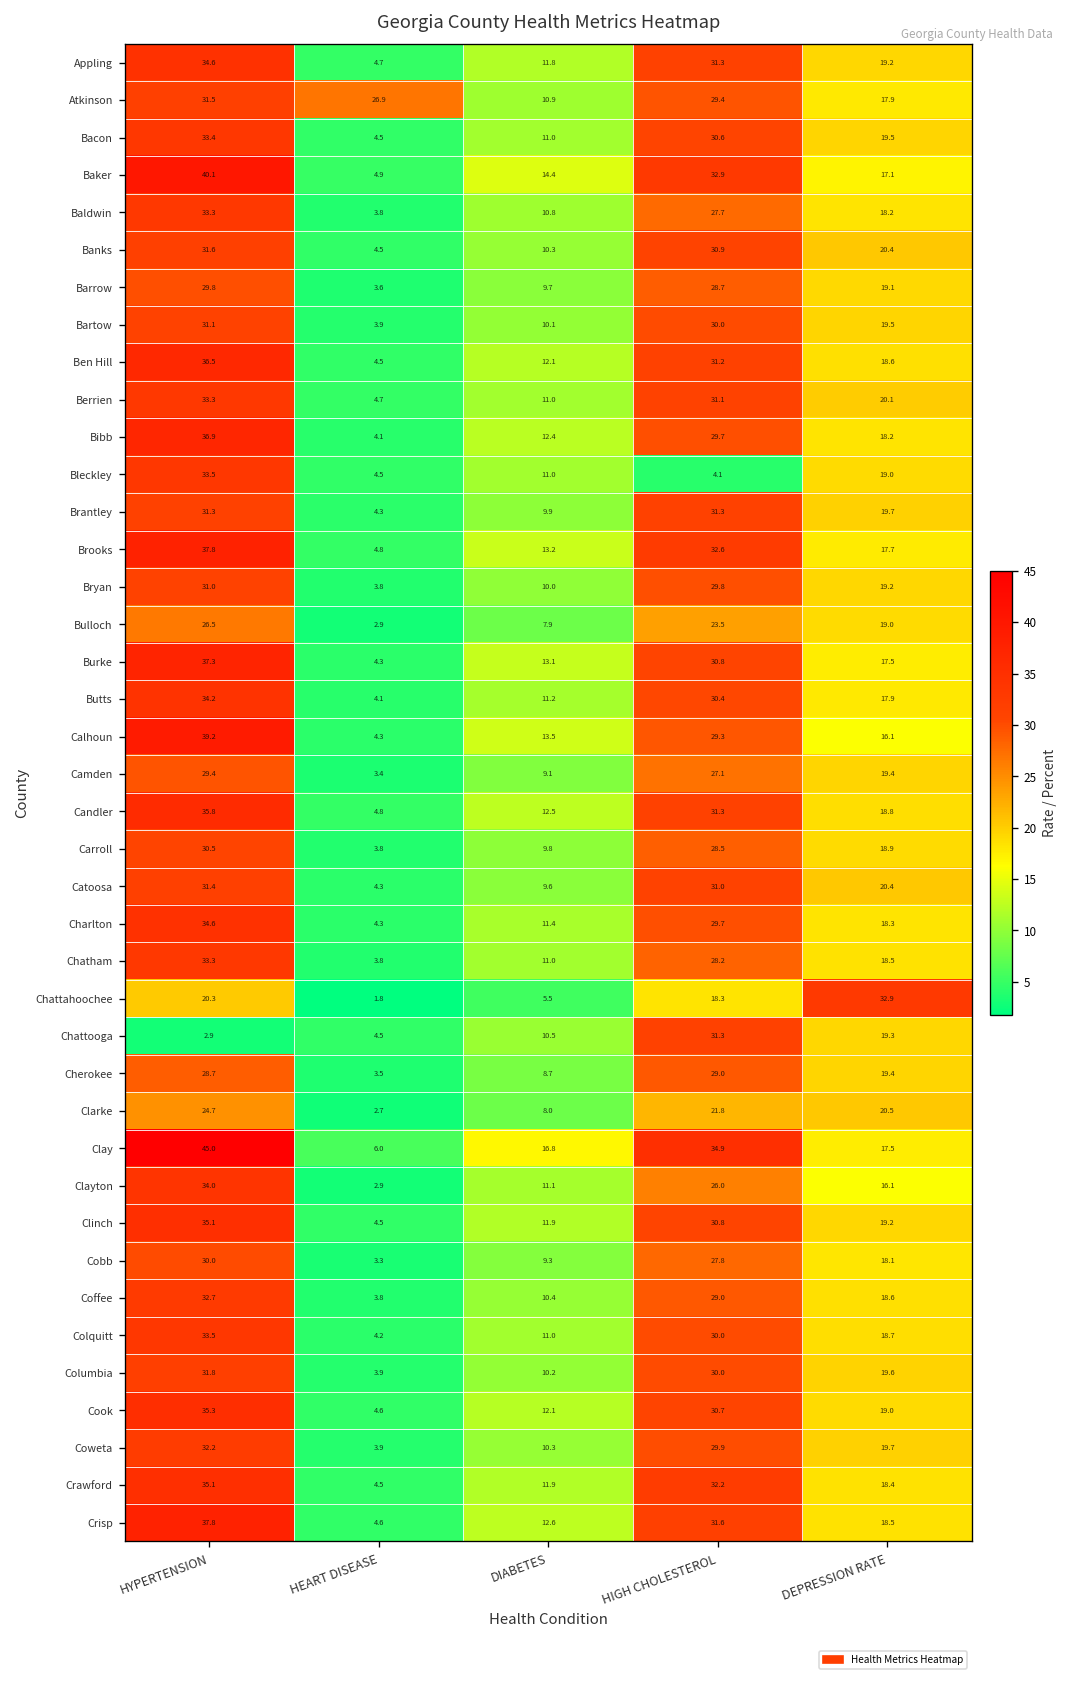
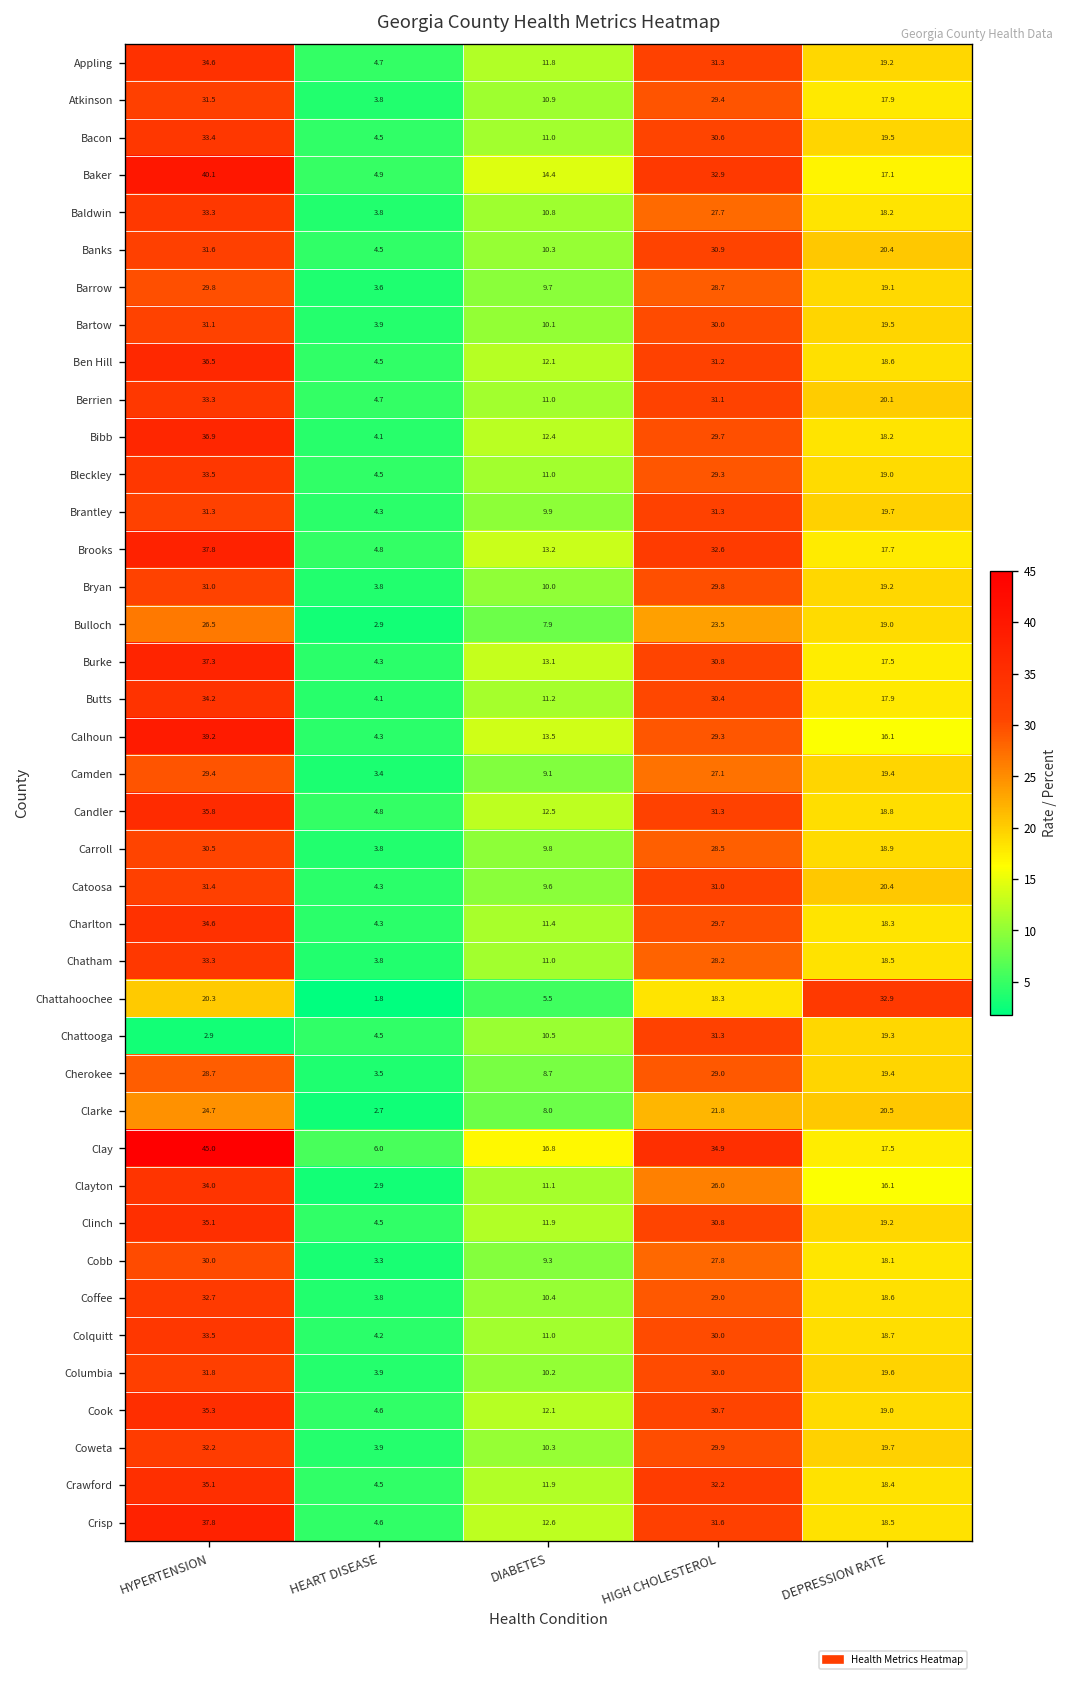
  {
    "Appling": {
      "HYPERTENSION": 34.6,
      "HEART DISEASE": 4.7,
      "DIABETES": 11.8,
      "HIGH CHOLESTEROL": 31.3,
      "DEPRESSION RATE": 19.2
    },
    "Atkinson": {
      "HYPERTENSION": 31.5,
-     "HEART DISEASE": 26.9,
+     "HEART DISEASE": 3.8,
      "DIABETES": 10.9,
      "HIGH CHOLESTEROL": 29.4,
      "DEPRESSION RATE": 17.9
    },
    "Bacon": {
      "HYPERTENSION": 33.4,
      "HEART DISEASE": 4.5,
      "DIABETES": 11.0,
      "HIGH CHOLESTEROL": 30.6,
      "DEPRESSION RATE": 19.5
    },
    "Baker": {
      "HYPERTENSION": 40.1,
      "HEART DISEASE": 4.9,
      "DIABETES": 14.4,
      "HIGH CHOLESTEROL": 32.9,
      "DEPRESSION RATE": 17.1
    },
    "Baldwin": {
      "HYPERTENSION": 33.3,
      "HEART DISEASE": 3.8,
      "DIABETES": 10.8,
      "HIGH CHOLESTEROL": 27.7,
      "DEPRESSION RATE": 18.2
    },
    "Banks": {
      "HYPERTENSION": 31.6,
      "HEART DISEASE": 4.5,
      "DIABETES": 10.3,
      "HIGH CHOLESTEROL": 30.9,
      "DEPRESSION RATE": 20.4
    },
    "Barrow": {
      "HYPERTENSION": 29.8,
      "HEART DISEASE": 3.6,
      "DIABETES": 9.7,
      "HIGH CHOLESTEROL": 28.7,
      "DEPRESSION RATE": 19.1
    },
    "Bartow": {
      "HYPERTENSION": 31.1,
      "HEART DISEASE": 3.9,
      "DIABETES": 10.1,
      "HIGH CHOLESTEROL": 30.0,
      "DEPRESSION RATE": 19.5
    },
    "Ben Hill": {
      "HYPERTENSION": 36.5,
      "HEART DISEASE": 4.5,
      "DIABETES": 12.1,
      "HIGH CHOLESTEROL": 31.2,
      "DEPRESSION RATE": 18.6
    },
    "Berrien": {
      "HYPERTENSION": 33.3,
      "HEART DISEASE": 4.7,
      "DIABETES": 11.0,
      "HIGH CHOLESTEROL": 31.1,
      "DEPRESSION RATE": 20.1
    },
    "Bibb": {
      "HYPERTENSION": 36.9,
      "HEART DISEASE": 4.1,
      "DIABETES": 12.4,
      "HIGH CHOLESTEROL": 29.7,
      "DEPRESSION RATE": 18.2
    },
    "Bleckley": {
      "HYPERTENSION": 33.5,
      "HEART DISEASE": 4.5,
      "DIABETES": 11.0,
-     "HIGH CHOLESTEROL": 4.1,
+     "HIGH CHOLESTEROL": 29.3,
      "DEPRESSION RATE": 19.0
    },
    "Brantley": {
      "HYPERTENSION": 31.3,
      "HEART DISEASE": 4.3,
      "DIABETES": 9.9,
      "HIGH CHOLESTEROL": 31.3,
      "DEPRESSION RATE": 19.7
    },
    "Brooks": {
      "HYPERTENSION": 37.8,
      "HEART DISEASE": 4.8,
      "DIABETES": 13.2,
      "HIGH CHOLESTEROL": 32.6,
      "DEPRESSION RATE": 17.7
    },
    "Bryan": {
      "HYPERTENSION": 31.0,
      "HEART DISEASE": 3.8,
      "DIABETES": 10.0,
      "HIGH CHOLESTEROL": 29.8,
      "DEPRESSION RATE": 19.2
    },
    "Bulloch": {
      "HYPERTENSION": 26.5,
      "HEART DISEASE": 2.9,
      "DIABETES": 7.9,
      "HIGH CHOLESTEROL": 23.5,
      "DEPRESSION RATE": 19.0
    },
    "Burke": {
      "HYPERTENSION": 37.3,
      "HEART DISEASE": 4.3,
      "DIABETES": 13.1,
      "HIGH CHOLESTEROL": 30.8,
      "DEPRESSION RATE": 17.5
    },
    "Butts": {
      "HYPERTENSION": 34.2,
      "HEART DISEASE": 4.1,
      "DIABETES": 11.2,
      "HIGH CHOLESTEROL": 30.4,
      "DEPRESSION RATE": 17.9
    },
    "Calhoun": {
      "HYPERTENSION": 39.2,
      "HEART DISEASE": 4.3,
      "DIABETES": 13.5,
      "HIGH CHOLESTEROL": 29.3,
      "DEPRESSION RATE": 16.1
    },
    "Camden": {
      "HYPERTENSION": 29.4,
      "HEART DISEASE": 3.4,
      "DIABETES": 9.1,
      "HIGH CHOLESTEROL": 27.1,
      "DEPRESSION RATE": 19.4
    },
    "Candler": {
      "HYPERTENSION": 35.8,
      "HEART DISEASE": 4.8,
      "DIABETES": 12.5,
      "HIGH CHOLESTEROL": 31.3,
      "DEPRESSION RATE": 18.8
    },
    "Carroll": {
      "HYPERTENSION": 30.5,
      "HEART DISEASE": 3.8,
      "DIABETES": 9.8,
      "HIGH CHOLESTEROL": 28.5,
      "DEPRESSION RATE": 18.9
    },
    "Catoosa": {
      "HYPERTENSION": 31.4,
      "HEART DISEASE": 4.3,
      "DIABETES": 9.6,
      "HIGH CHOLESTEROL": 31.0,
      "DEPRESSION RATE": 20.4
    },
    "Charlton": {
      "HYPERTENSION": 34.6,
      "HEART DISEASE": 4.3,
      "DIABETES": 11.4,
      "HIGH CHOLESTEROL": 29.7,
      "DEPRESSION RATE": 18.3
    },
    "Chatham": {
      "HYPERTENSION": 33.3,
      "HEART DISEASE": 3.8,
      "DIABETES": 11.0,
      "HIGH CHOLESTEROL": 28.2,
      "DEPRESSION RATE": 18.5
    },
    "Chattahoochee": {
      "HYPERTENSION": 20.3,
      "HEART DISEASE": 1.8,
      "DIABETES": 5.5,
      "HIGH CHOLESTEROL": 18.3,
      "DEPRESSION RATE": 32.9
    },
    "Chattooga": {
      "HYPERTENSION": 2.9,
      "HEART DISEASE": 4.5,
      "DIABETES": 10.5,
      "HIGH CHOLESTEROL": 31.3,
      "DEPRESSION RATE": 19.3
    },
    "Cherokee": {
      "HYPERTENSION": 28.7,
      "HEART DISEASE": 3.5,
      "DIABETES": 8.7,
      "HIGH CHOLESTEROL": 29.0,
      "DEPRESSION RATE": 19.4
    },
    "Clarke": {
      "HYPERTENSION": 24.7,
      "HEART DISEASE": 2.7,
      "DIABETES": 8.0,
      "HIGH CHOLESTEROL": 21.8,
      "DEPRESSION RATE": 20.5
    },
    "Clay": {
      "HYPERTENSION": 45.0,
      "HEART DISEASE": 6.0,
      "DIABETES": 16.8,
      "HIGH CHOLESTEROL": 34.9,
      "DEPRESSION RATE": 17.5
    },
    "Clayton": {
      "HYPERTENSION": 34.0,
      "HEART DISEASE": 2.9,
      "DIABETES": 11.1,
      "HIGH CHOLESTEROL": 26.0,
      "DEPRESSION RATE": 16.1
    },
    "Clinch": {
      "HYPERTENSION": 35.1,
      "HEART DISEASE": 4.5,
      "DIABETES": 11.9,
      "HIGH CHOLESTEROL": 30.8,
      "DEPRESSION RATE": 19.2
    },
    "Cobb": {
      "HYPERTENSION": 30.0,
      "HEART DISEASE": 3.3,
      "DIABETES": 9.3,
      "HIGH CHOLESTEROL": 27.8,
      "DEPRESSION RATE": 18.1
    },
    "Coffee": {
      "HYPERTENSION": 32.7,
      "HEART DISEASE": 3.8,
      "DIABETES": 10.4,
      "HIGH CHOLESTEROL": 29.0,
      "DEPRESSION RATE": 18.6
    },
    "Colquitt": {
      "HYPERTENSION": 33.5,
      "HEART DISEASE": 4.2,
      "DIABETES": 11.0,
      "HIGH CHOLESTEROL": 30.0,
      "DEPRESSION RATE": 18.7
    },
    "Columbia": {
      "HYPERTENSION": 31.8,
      "HEART DISEASE": 3.9,
      "DIABETES": 10.2,
      "HIGH CHOLESTEROL": 30.0,
      "DEPRESSION RATE": 19.6
    },
    "Cook": {
      "HYPERTENSION": 35.3,
      "HEART DISEASE": 4.6,
      "DIABETES": 12.1,
      "HIGH CHOLESTEROL": 30.7,
      "DEPRESSION RATE": 19.0
    },
    "Coweta": {
      "HYPERTENSION": 32.2,
      "HEART DISEASE": 3.9,
      "DIABETES": 10.3,
      "HIGH CHOLESTEROL": 29.9,
      "DEPRESSION RATE": 19.7
    },
    "Crawford": {
      "HYPERTENSION": 35.1,
      "HEART DISEASE": 4.5,
      "DIABETES": 11.9,
      "HIGH CHOLESTEROL": 32.2,
      "DEPRESSION RATE": 18.4
    },
    "Crisp": {
      "HYPERTENSION": 37.8,
      "HEART DISEASE": 4.6,
      "DIABETES": 12.6,
      "HIGH CHOLESTEROL": 31.6,
      "DEPRESSION RATE": 18.5
    }
  }
